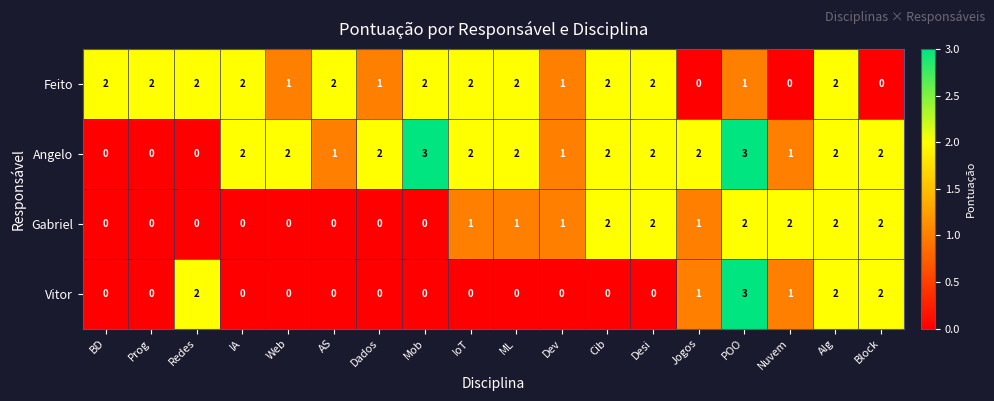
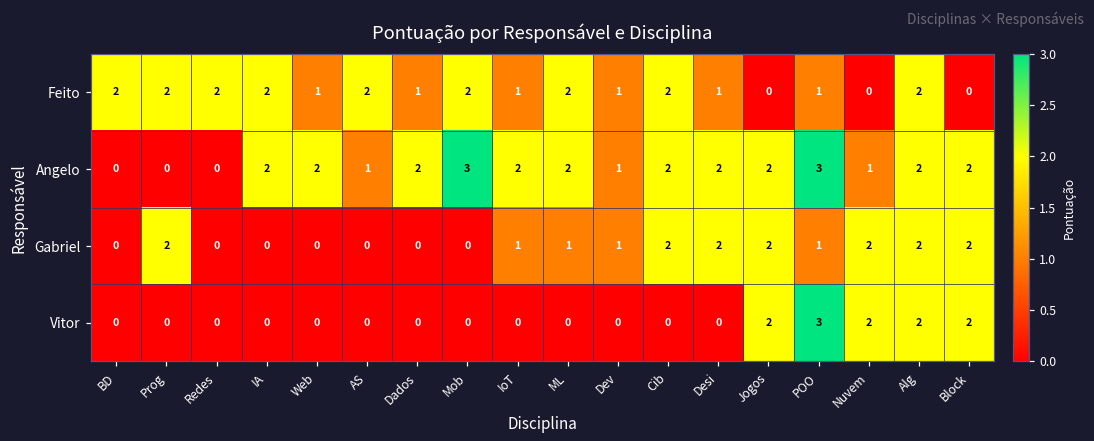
  {
    "Feito": {
      "BD": 2,
      "Prog": 2,
      "Redes": 2,
      "IA": 2,
      "Web": 1,
      "AS": 2,
      "Dados": 1,
      "Mob": 2,
-     "IoT": 2,
+     "IoT": 1,
      "ML": 2,
      "Dev": 1,
      "Cib": 2,
-     "Desi": 2,
+     "Desi": 1,
      "Jogos": 0,
      "POO": 1,
      "Nuvem": 0,
      "Alg": 2,
      "Block": 0
    },
    "Angelo": {
      "BD": 0,
      "Prog": 0,
      "Redes": 0,
      "IA": 2,
      "Web": 2,
      "AS": 1,
      "Dados": 2,
      "Mob": 3,
      "IoT": 2,
      "ML": 2,
      "Dev": 1,
      "Cib": 2,
      "Desi": 2,
      "Jogos": 2,
      "POO": 3,
      "Nuvem": 1,
      "Alg": 2,
      "Block": 2
    },
    "Gabriel": {
      "BD": 0,
-     "Prog": 0,
+     "Prog": 2,
      "Redes": 0,
      "IA": 0,
      "Web": 0,
      "AS": 0,
      "Dados": 0,
      "Mob": 0,
      "IoT": 1,
      "ML": 1,
      "Dev": 1,
      "Cib": 2,
      "Desi": 2,
-     "Jogos": 1,
-     "POO": 2,
+     "Jogos": 2,
+     "POO": 1,
      "Nuvem": 2,
      "Alg": 2,
      "Block": 2
    },
    "Vitor": {
      "BD": 0,
      "Prog": 0,
-     "Redes": 2,
+     "Redes": 0,
      "IA": 0,
      "Web": 0,
      "AS": 0,
      "Dados": 0,
      "Mob": 0,
      "IoT": 0,
      "ML": 0,
      "Dev": 0,
      "Cib": 0,
      "Desi": 0,
-     "Jogos": 1,
+     "Jogos": 2,
      "POO": 3,
-     "Nuvem": 1,
+     "Nuvem": 2,
      "Alg": 2,
      "Block": 2
    }
  }
